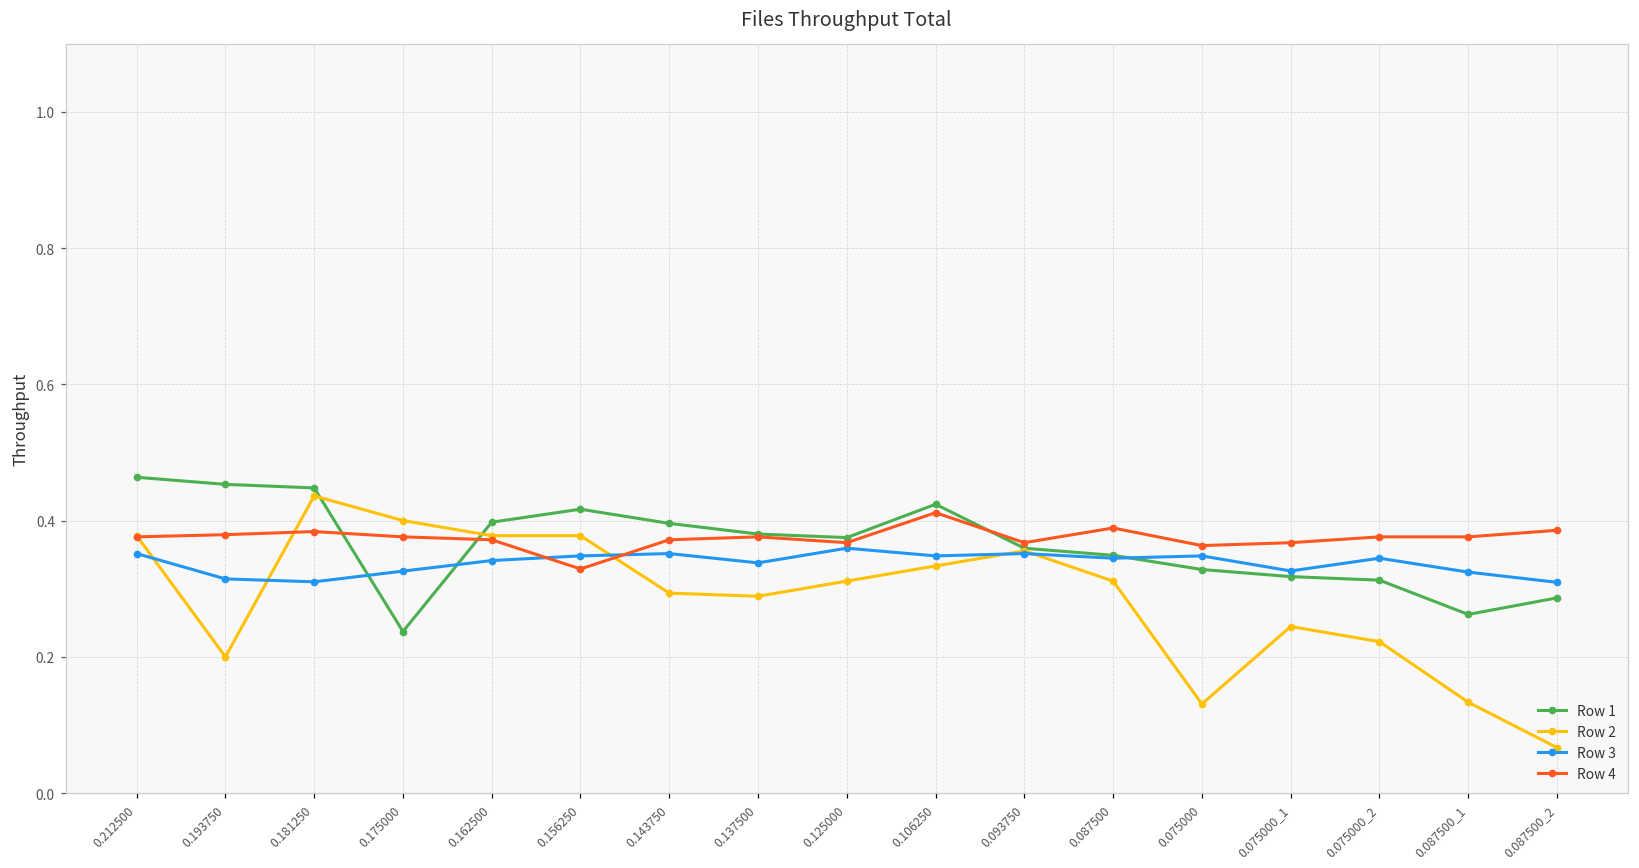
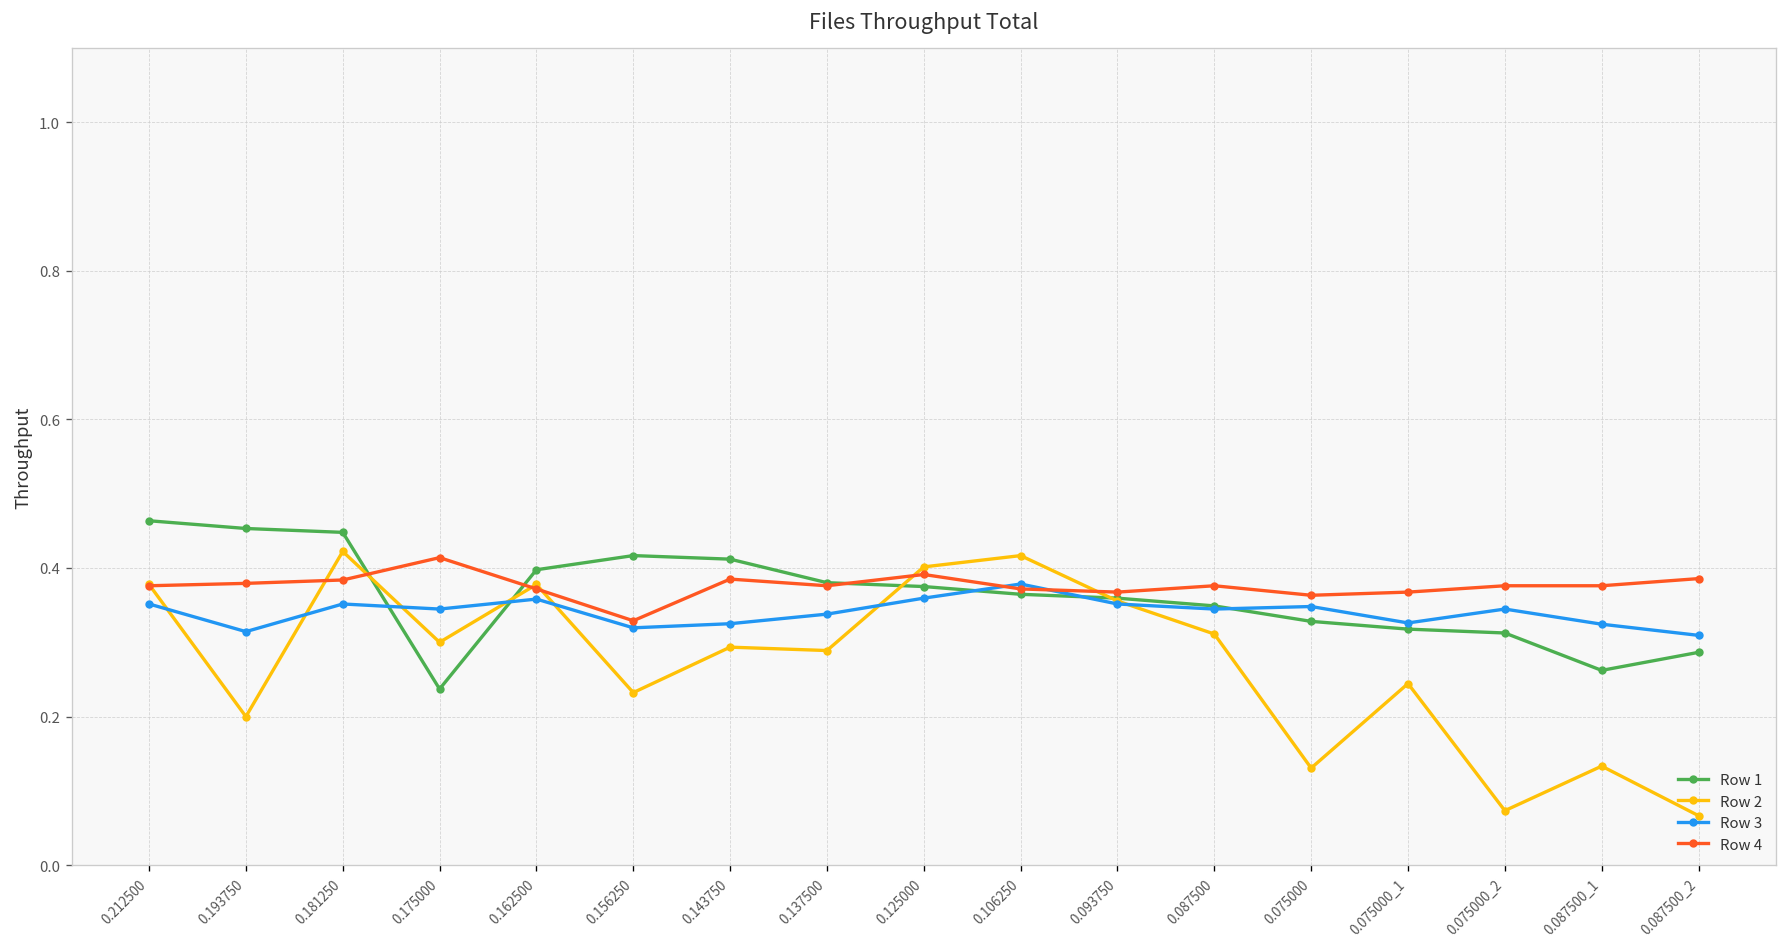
  {
    "Row 1": {
      "0.212500": 0.46,
      "0.193750": 0.45,
      "0.181250": 0.45,
      "0.175000": 0.24,
      "0.162500": 0.40,
      "0.156250": 0.42,
-     "0.143750": 0.40,
+     "0.143750": 0.41,
      "0.137500": 0.38,
      "0.125000": 0.38,
-     "0.106250": 0.42,
+     "0.106250": 0.36,
      "0.087500": 0.35,
      "0.075000": 0.33,
      "0.075000_1": 0.32,
      "0.075000_2": 0.31,
      "0.087500_1": 0.26,
      "0.087500_2": 0.29
    },
    "Row 2": {
      "0.193750": 0.20,
-     "0.181250": 0.44,
-     "0.175000": 0.4,
+     "0.181250": 0.42,
+     "0.175000": 0.3,
      "0.162500": 0.38,
-     "0.156250": 0.38,
+     "0.156250": 0.23,
      "0.143750": 0.29,
      "0.137500": 0.29,
-     "0.125000": 0.31,
-     "0.106250": 0.33,
+     "0.125000": 0.40,
+     "0.106250": 0.42,
      "0.087500": 0.31,
      "0.075000": 0.13,
      "0.075000_1": 0.24,
-     "0.075000_2": 0.22,
+     "0.075000_2": 0.07,
      "0.087500_1": 0.13,
      "0.087500_2": 0.07
    },
    "Row 3": {
      "0.212500": 0.35,
      "0.193750": 0.31,
-     "0.181250": 0.31,
-     "0.175000": 0.33,
-     "0.162500": 0.34,
-     "0.156250": 0.35,
-     "0.143750": 0.35,
+     "0.181250": 0.35,
+     "0.175000": 0.34,
+     "0.162500": 0.36,
+     "0.156250": 0.32,
+     "0.143750": 0.32,
      "0.137500": 0.34,
      "0.125000": 0.36,
-     "0.106250": 0.35,
+     "0.106250": 0.38,
      "0.087500": 0.34,
      "0.075000": 0.35,
      "0.075000_1": 0.33,
      "0.075000_2": 0.34,
      "0.087500_1": 0.32,
      "0.087500_2": 0.31
    },
    "Row 4": {
      "0.193750": 0.38,
      "0.181250": 0.38,
-     "0.175000": 0.38,
+     "0.175000": 0.41,
      "0.162500": 0.37,
      "0.156250": 0.33,
-     "0.143750": 0.37,
+     "0.143750": 0.39,
      "0.137500": 0.38,
-     "0.125000": 0.37,
-     "0.106250": 0.41,
+     "0.125000": 0.39,
+     "0.106250": 0.37,
      "0.093750": 0.37,
-     "0.087500": 0.39,
+     "0.087500": 0.38,
      "0.075000": 0.36,
      "0.075000_1": 0.37,
      "0.075000_2": 0.38,
      "0.087500_1": 0.38,
      "0.087500_2": 0.39
    }
  }
